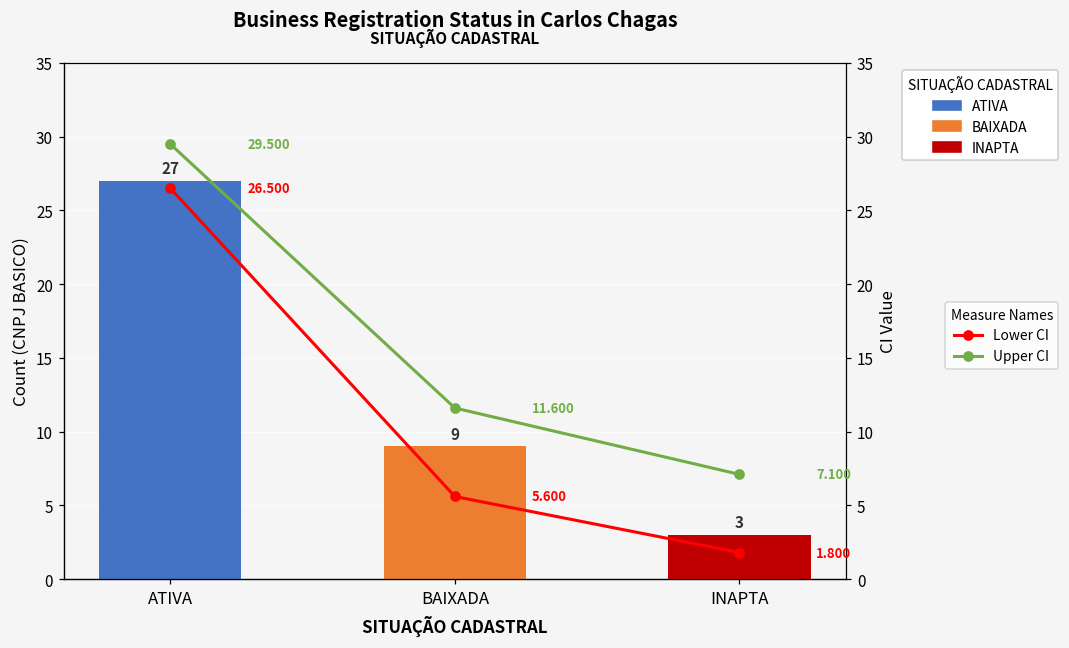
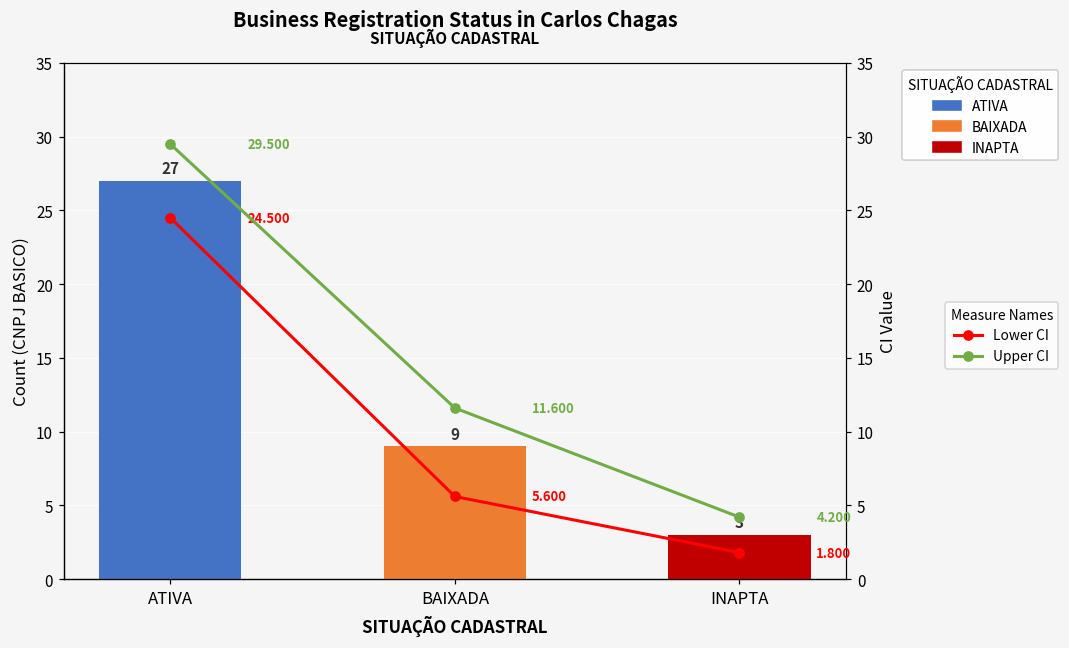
  {
    "Lower CI": {
-     "ATIVA": 26.500
+     "ATIVA": 24.500
    },
    "Upper CI": {
-     "INAPTA": 7.100
+     "INAPTA": 4.200
    }
  }
